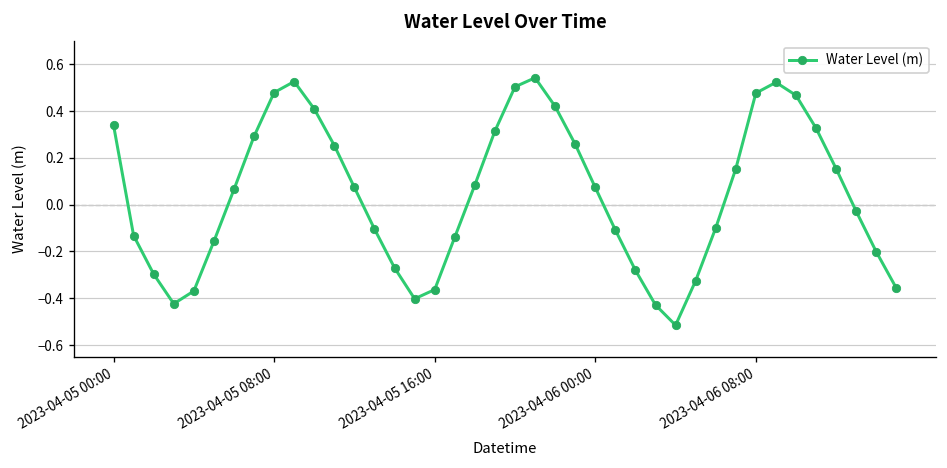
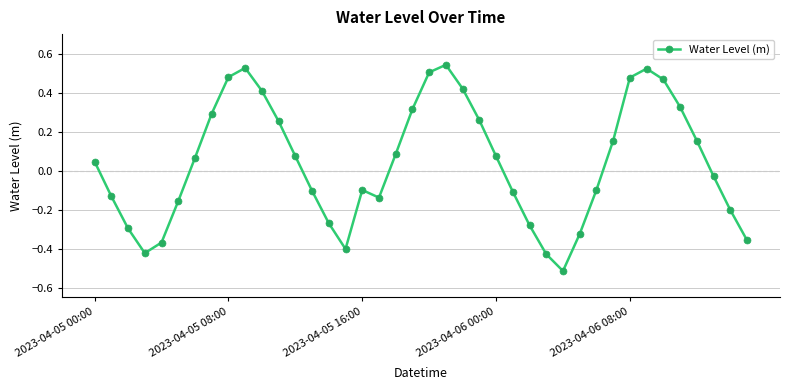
  {
-   "2023-04-05 00:00": 0.34,
+   "2023-04-05 00:00": 0.05,
    "2023-04-05 08:00": 0.48,
-   "2023-04-05 16:00": -0.36,
+   "2023-04-05 16:00": -0.10,
    "2023-04-06 00:00": 0.07,
    "2023-04-06 08:00": 0.48
  }
